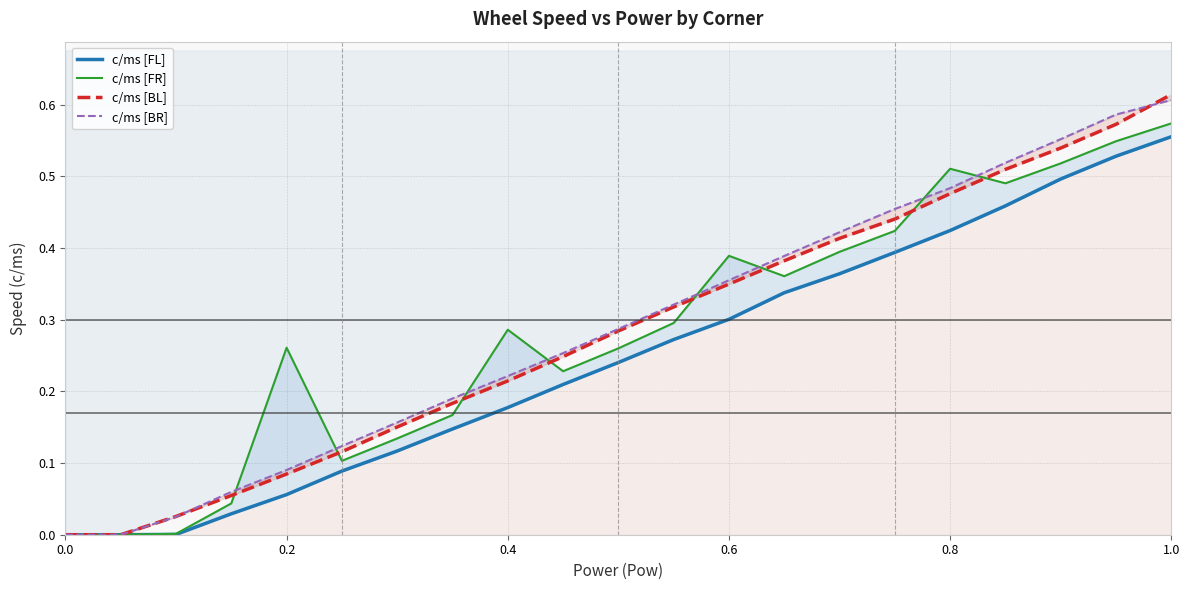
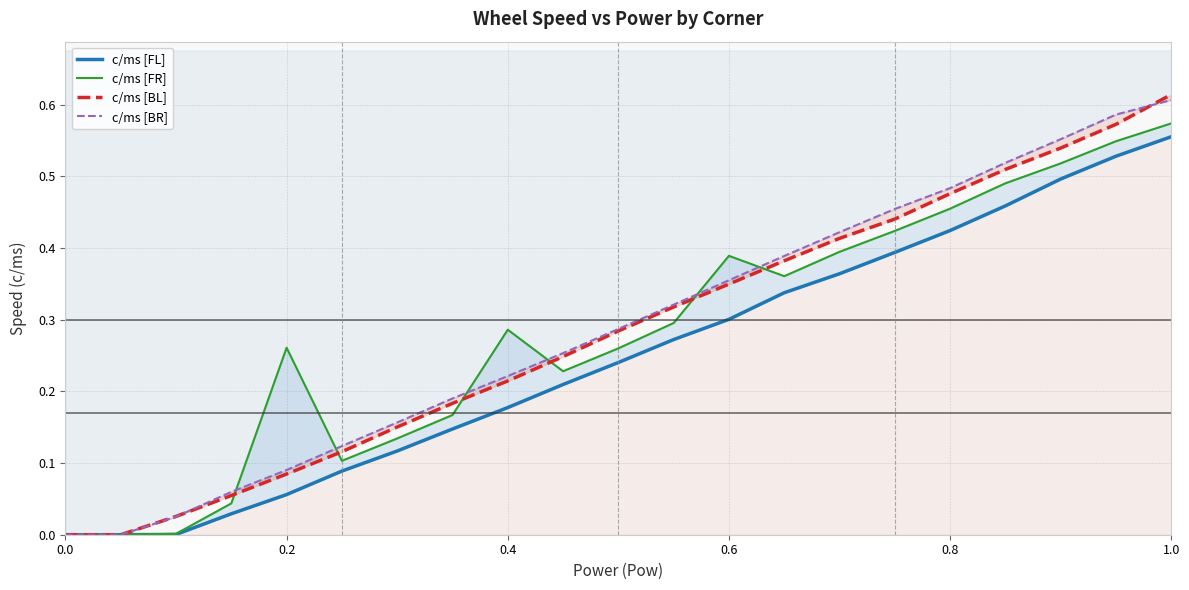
  {
    "c/ms [FL]": {
      "0.2": 0.06,
      "0.4": 0.18,
      "0.6": 0.30,
      "0.8": 0.42,
      "1.0": 0.56
    },
    "c/ms [FR]": {
      "0.2": 0.26,
      "0.4": 0.29,
      "0.6": 0.39,
-     "0.8": 0.51,
+     "0.8": 0.45,
      "1.0": 0.57
    },
    "c/ms [BL]": {
      "0.2": 0.08,
      "0.4": 0.21,
      "0.6": 0.35,
      "0.8": 0.48
    },
    "c/ms [BR]": {
      "1.0": 0.61
    }
  }
